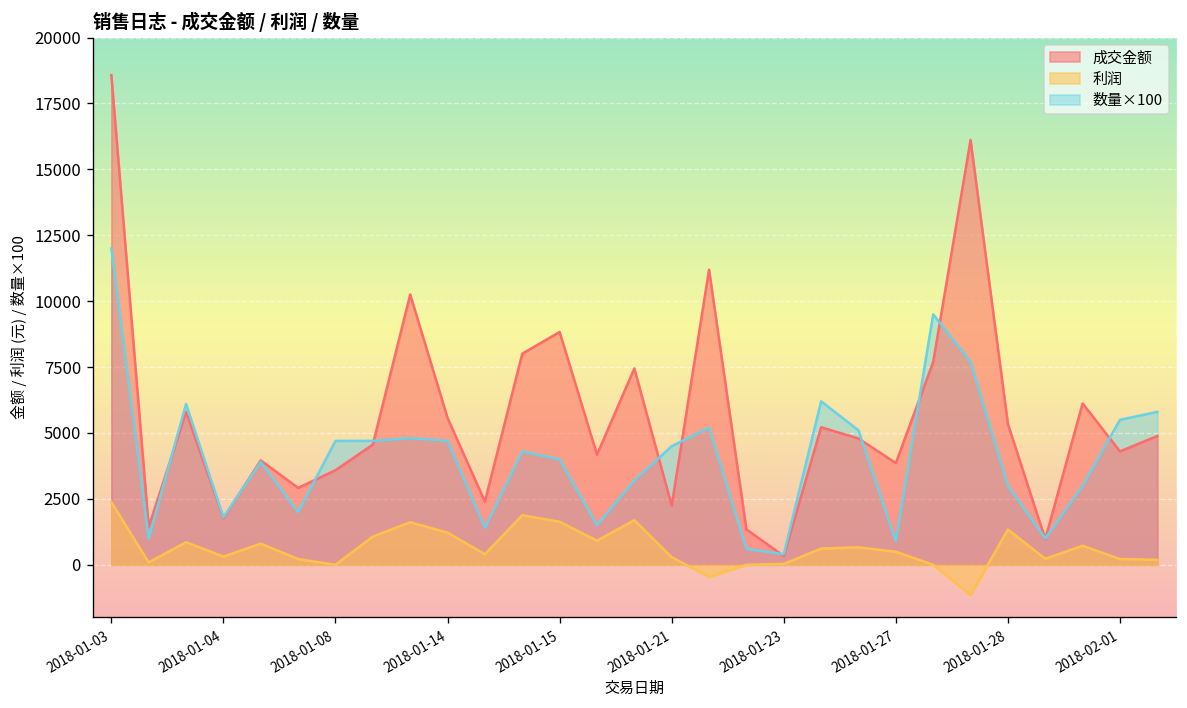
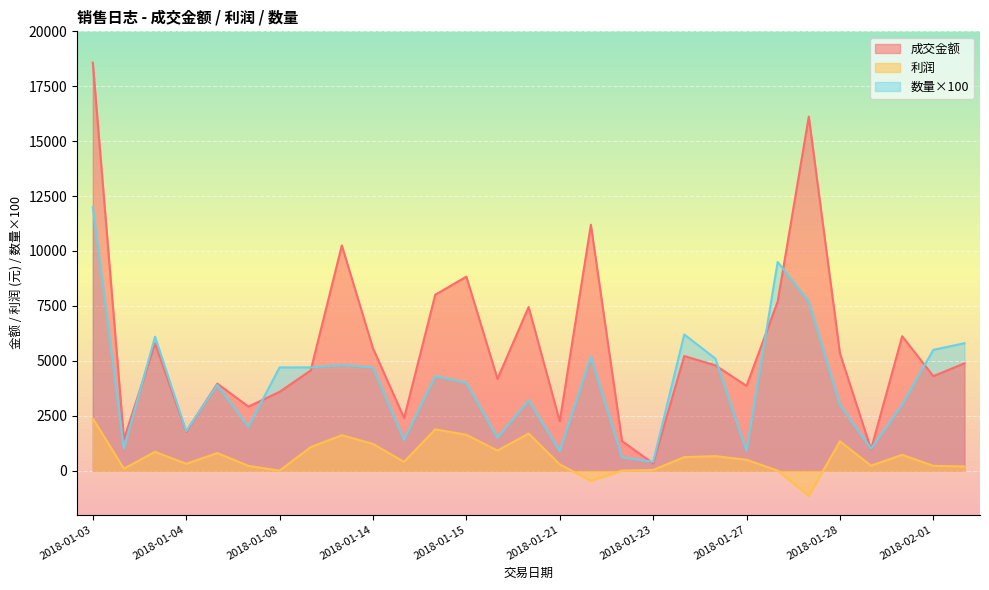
  {
    "成交金额": {
      "2018-01-08": 3600,
      "2018-01-14": 5600,
      "2018-01-21": 2200,
      "2018-01-27": 3900,
      "2018-02-01": 4300
    },
    "数量×100": {
      "2018-01-08": 4700,
      "2018-01-14": 4700,
-     "2018-01-21": 4500,
+     "2018-01-21": 900,
      "2018-01-27": 900,
      "2018-02-01": 5500
    }
  }
